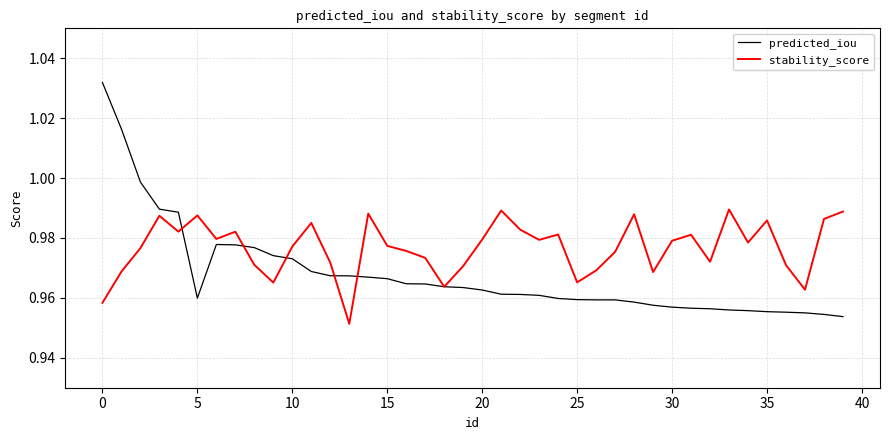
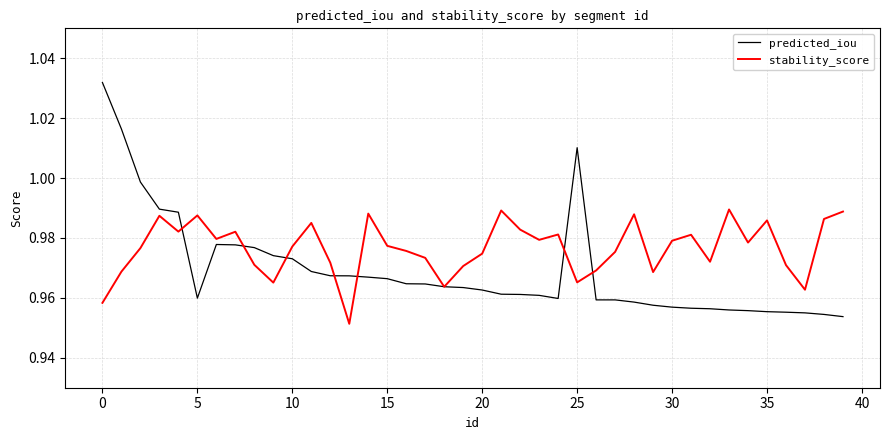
  {
    "predicted_iou": {
      "0": 1.032,
      "5": 0.960,
      "10": 0.973,
      "15": 0.966,
      "20": 0.963,
-     "25": 0.959,
+     "25": 1.010,
      "30": 0.957,
      "35": 0.955
    },
    "stability_score": {
      "0": 0.958,
      "5": 0.988,
      "10": 0.977,
      "15": 0.977,
-     "20": 0.979,
+     "20": 0.975,
      "25": 0.965,
      "30": 0.979,
      "35": 0.986
    }
  }
